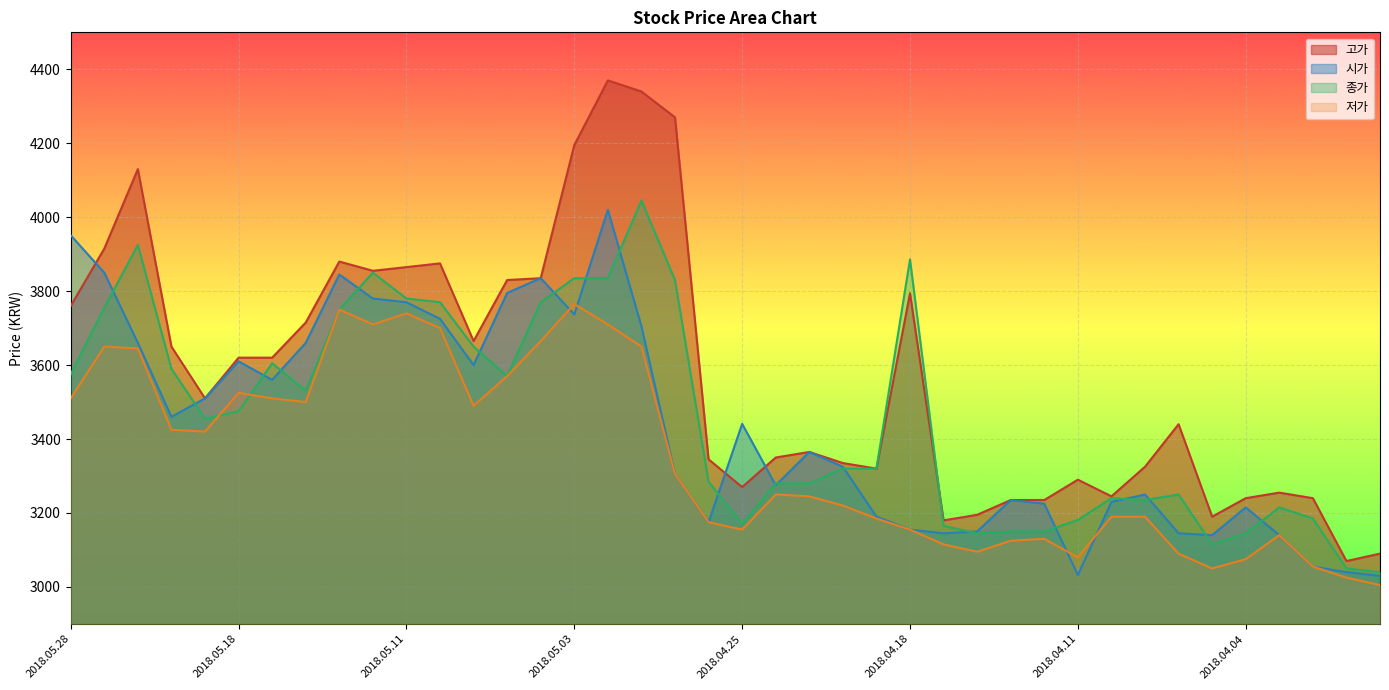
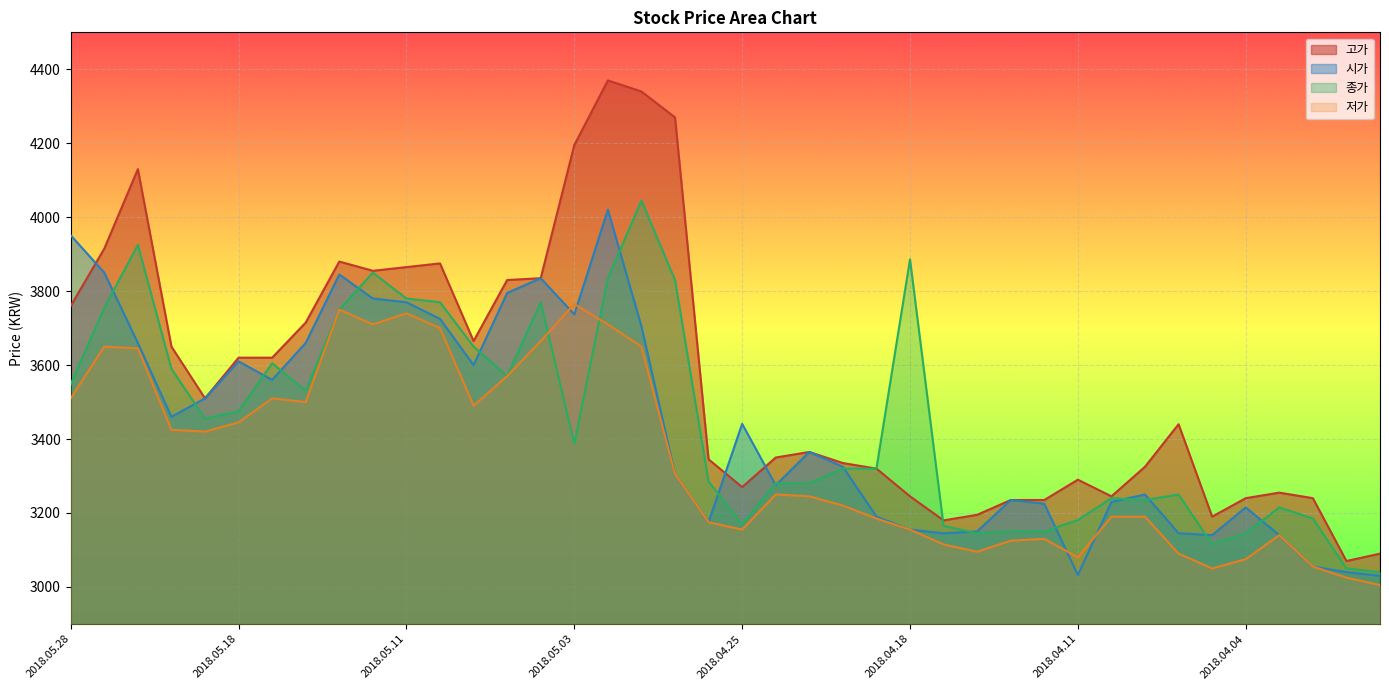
  {
    "고가": {
      "2018.05.28": 3760,
      "2018.05.18": 3620,
      "2018.05.11": 3870,
      "2018.05.03": 4200,
      "2018.04.25": 3270,
-     "2018.04.18": 3790,
+     "2018.04.18": 3250,
      "2018.04.11": 3290,
      "2018.04.04": 3240
    },
    "시가": {
      "2018.05.28": 3950,
      "2018.05.18": 3610,
      "2018.05.11": 3770,
      "2018.05.03": 3740,
      "2018.04.25": 3440,
      "2018.04.11": 3030,
      "2018.04.04": 3220
    },
    "종가": {
-     "2018.05.28": 3580,
+     "2018.05.28": 3550,
      "2018.05.18": 3480,
      "2018.05.11": 3780,
-     "2018.05.03": 3840,
+     "2018.05.03": 3390,
      "2018.04.25": 3170,
      "2018.04.18": 3890,
      "2018.04.11": 3180,
      "2018.04.04": 3150
    },
    "저가": {
      "2018.05.28": 3510,
-     "2018.05.18": 3530,
+     "2018.05.18": 3450,
      "2018.05.11": 3740,
      "2018.05.03": 3770,
      "2018.04.25": 3160,
      "2018.04.11": 3080,
      "2018.04.04": 3080
    }
  }
